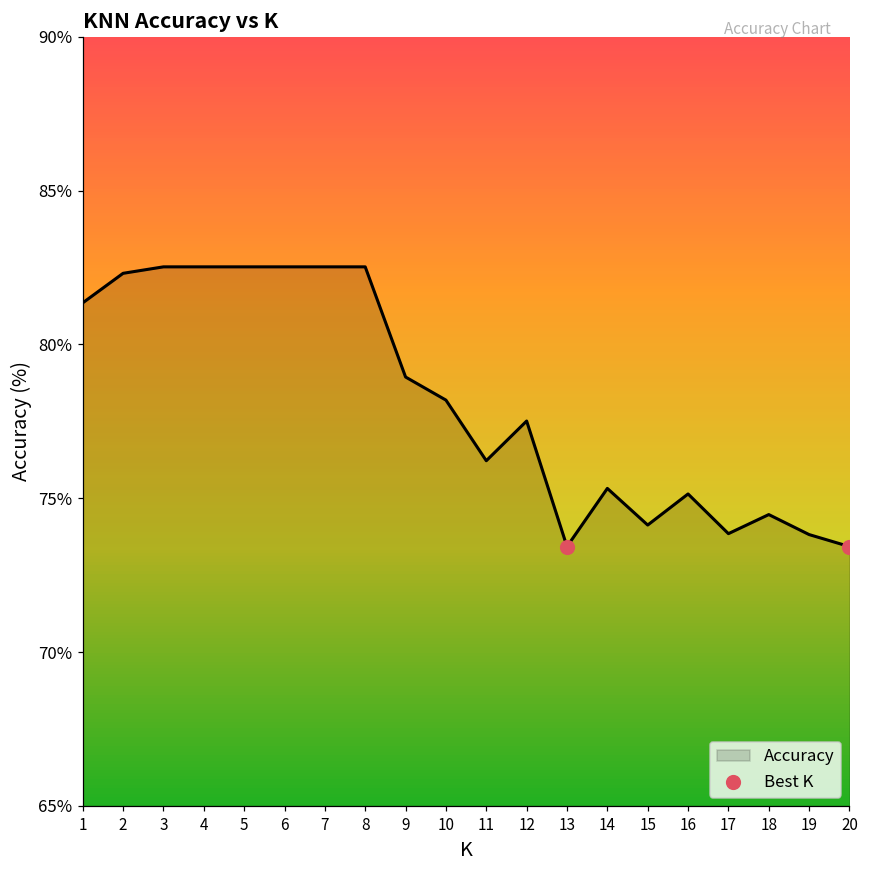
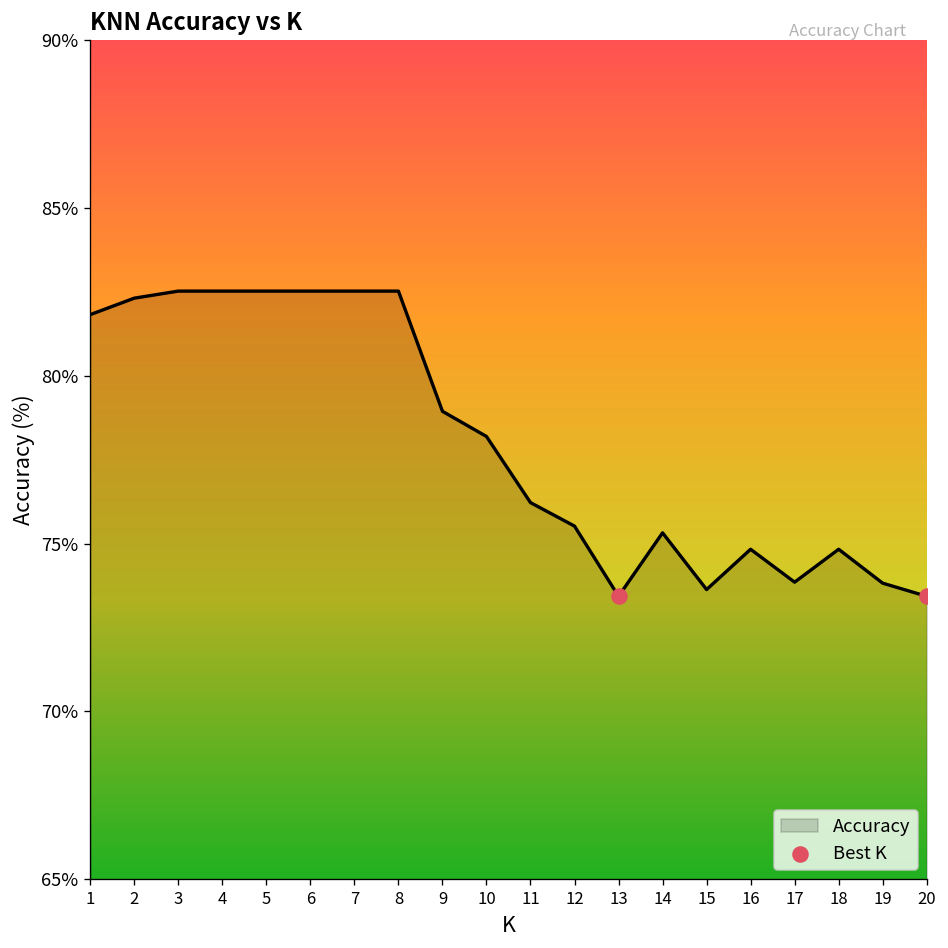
  {
    "Accuracy": {
-     "1": "81.4%",
+     "1": "81.8%",
      "2": "82.3%",
      "3": "82.5%",
      "4": "82.5%",
      "5": "82.5%",
      "6": "82.5%",
      "7": "82.5%",
      "8": "82.5%",
      "9": "78.9%",
      "10": "78.2%",
      "11": "76.2%",
-     "12": "77.5%",
+     "12": "75.5%",
      "14": "75.3%",
-     "15": "74.1%",
-     "16": "75.1%",
+     "15": "73.6%",
+     "16": "74.8%",
      "17": "73.9%",
-     "18": "74.5%",
+     "18": "74.8%",
      "19": "73.8%"
    }
  }
